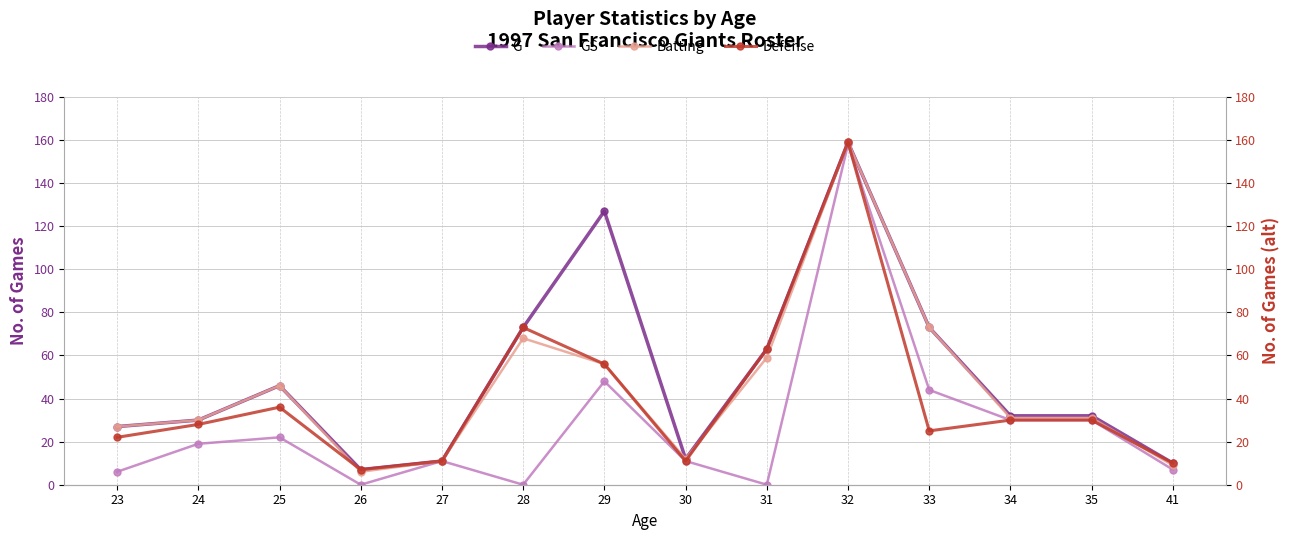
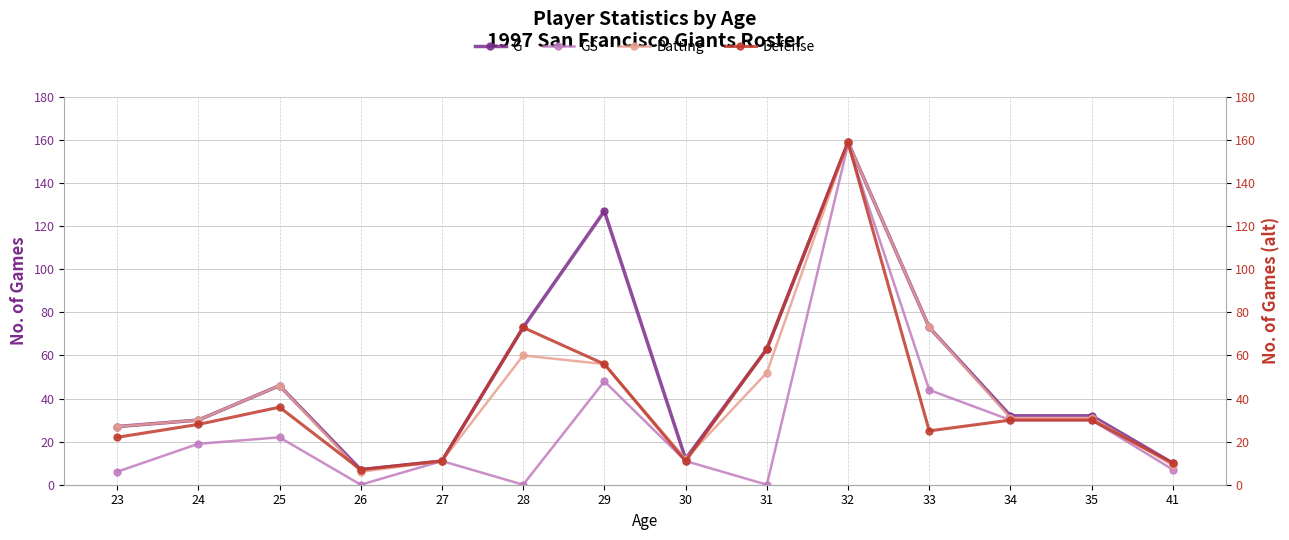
  {
    "G": {
      "29": 127
    },
    "GS": {
      "23": 6,
      "24": 19,
      "25": 22,
      "26": 0,
      "28": 0,
      "29": 48,
      "31": 0,
      "33": 44,
      "41": 7
    },
    "Batting": {
-     "28": 68,
-     "31": 59
+     "28": 60,
+     "31": 52
    },
    "Defense": {
      "23": 22,
      "24": 28,
      "25": 36,
      "33": 25
    }
  }
